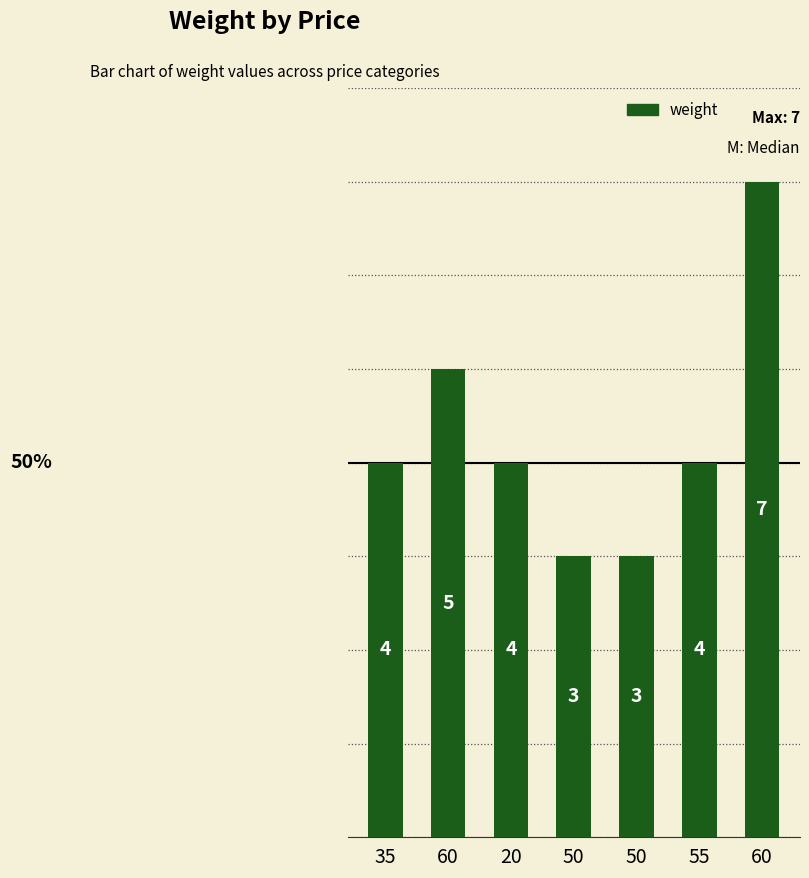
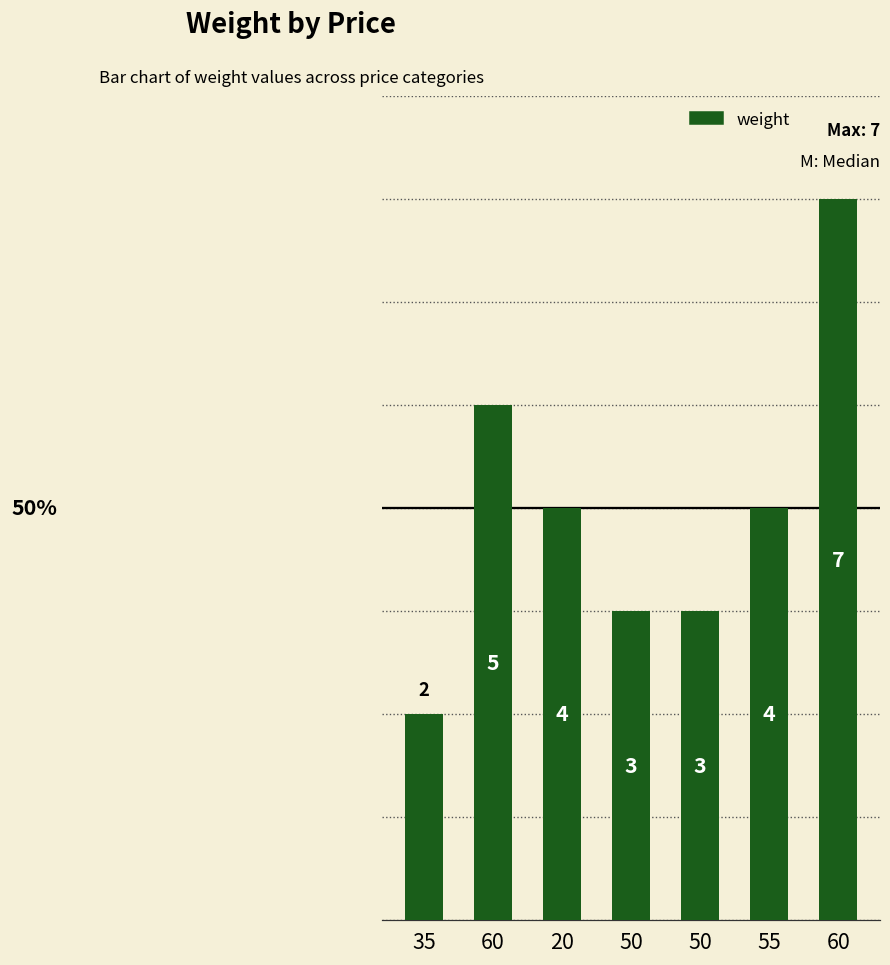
  {
-   "35": 4,
+   "35": 2,
    "20": 4,
    "55": 4
  }
